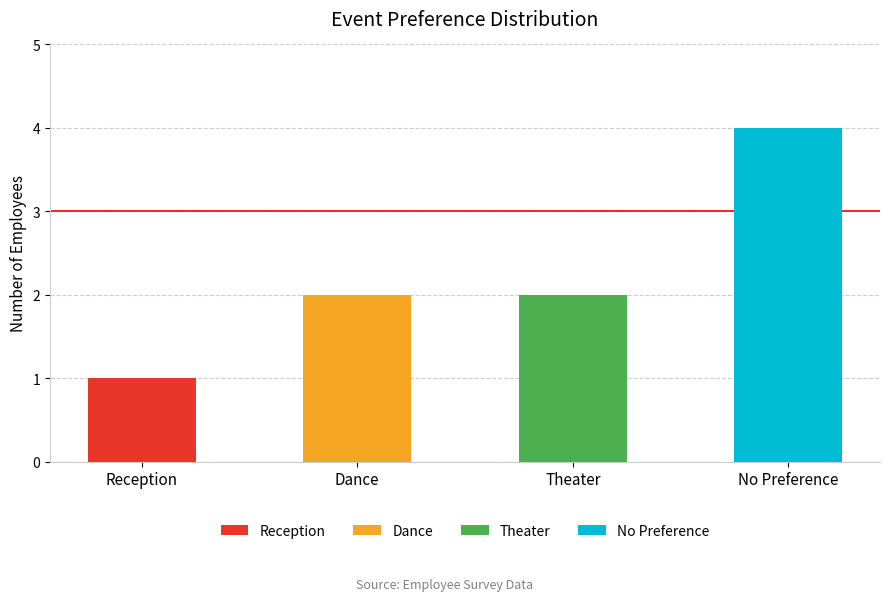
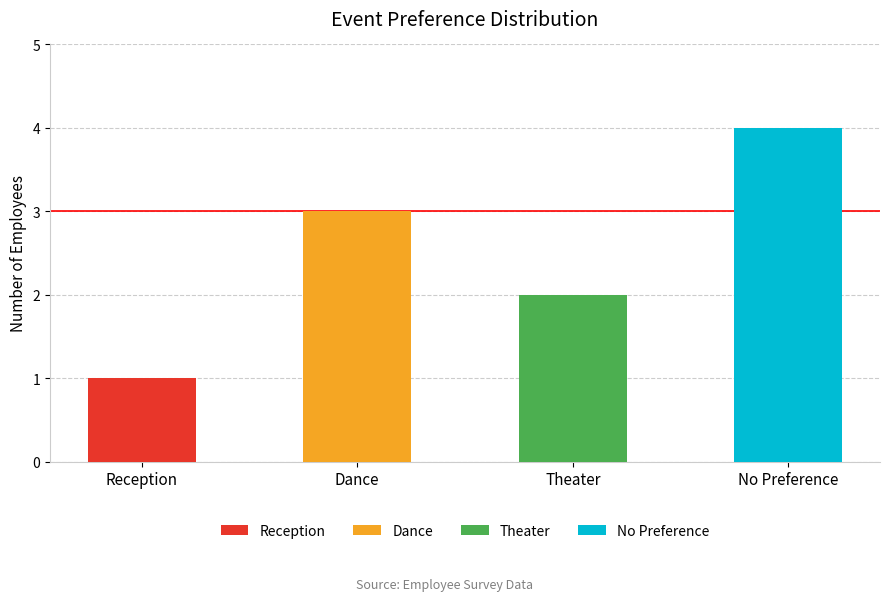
  {
    "Reception": 1,
-   "Dance": 2,
+   "Dance": 3,
    "Theater": 2,
    "No Preference": 4
  }
